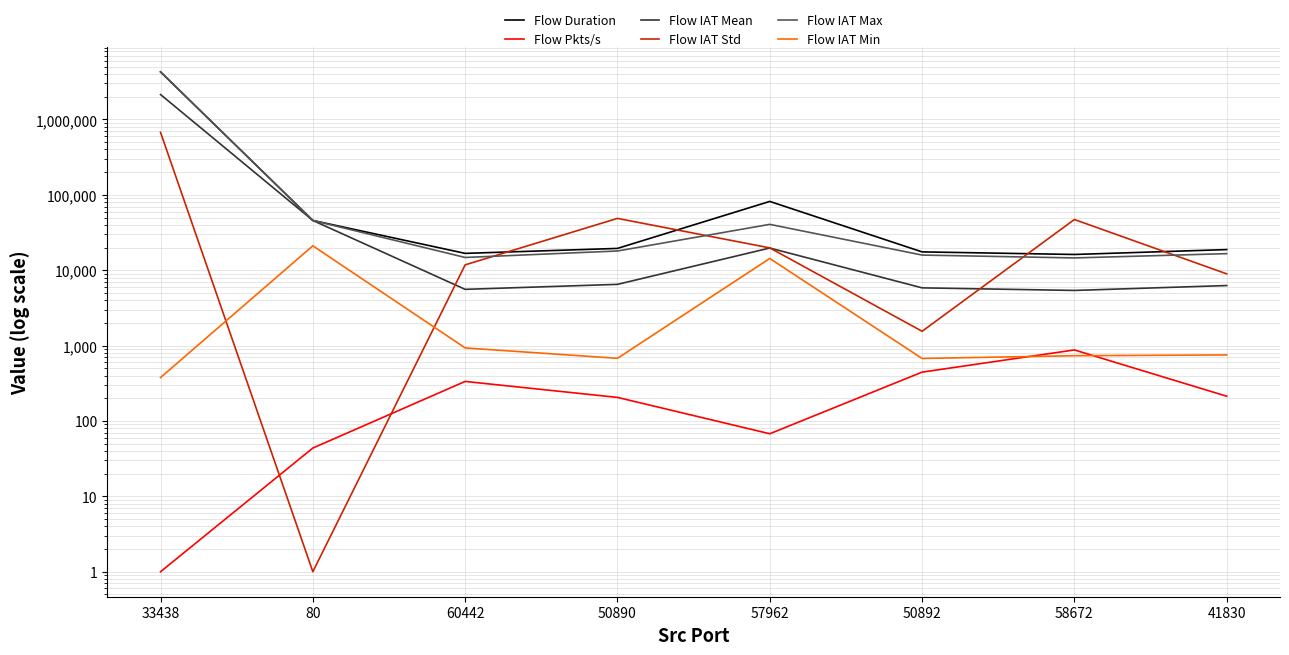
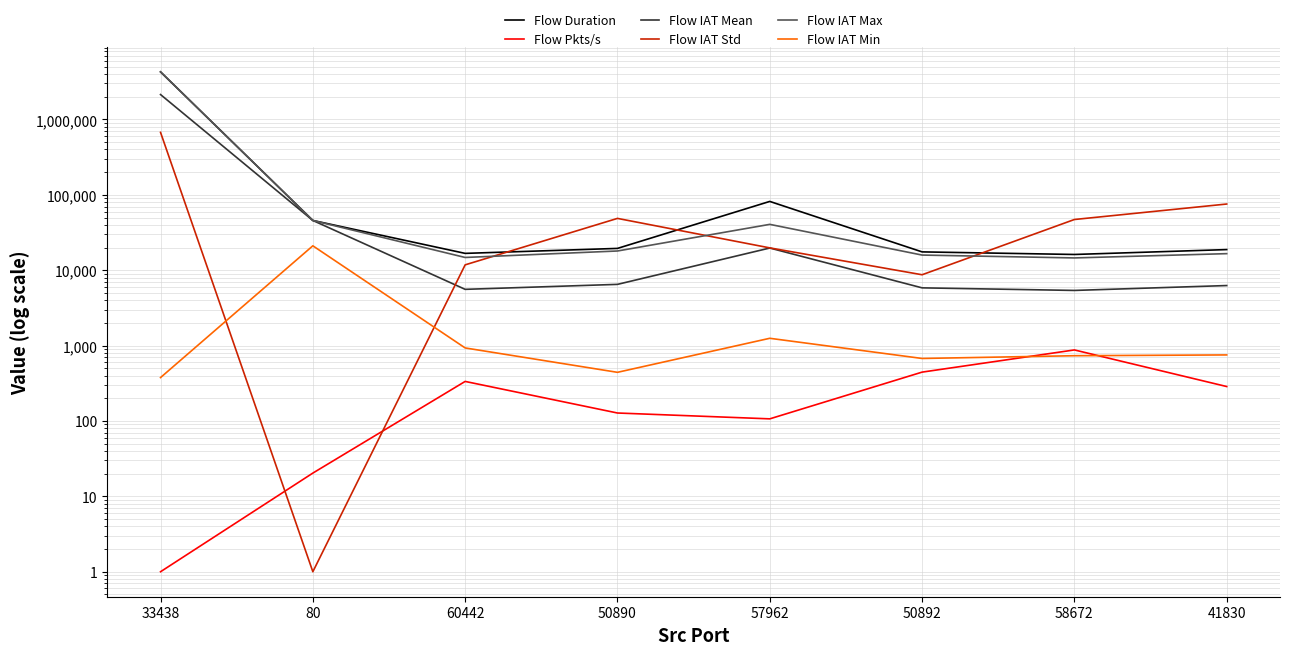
  {
    "Flow Duration": {
      "60442": "17,000",
      "50890": "19,000",
      "57962": "80,000",
      "50892": "18,000",
      "58672": "16,000",
      "41830": "19,000"
    },
    "Flow Pkts/s": {
      "33438": "1",
-     "80": "40",
+     "80": "20",
      "60442": "300",
-     "50890": "210",
-     "57962": "70",
+     "50890": "130",
+     "57962": "110",
      "50892": "400",
      "58672": "900",
-     "41830": "210"
+     "41830": "290"
    },
    "Flow IAT Std": {
      "33438": "700,000",
      "80": "1",
      "60442": "12,000",
      "50890": "50,000",
-     "50892": "1,500",
+     "50892": "9,000",
      "58672": "50,000",
-     "41830": "9,000"
+     "41830": "80,000"
    },
    "Flow IAT Min": {
      "33438": "400",
      "80": "21,000",
      "60442": "900",
-     "50890": "700",
-     "57962": "14,000",
+     "50890": "400",
+     "57962": "1,300",
      "50892": "700",
      "58672": "700",
      "41830": "800"
    }
  }
